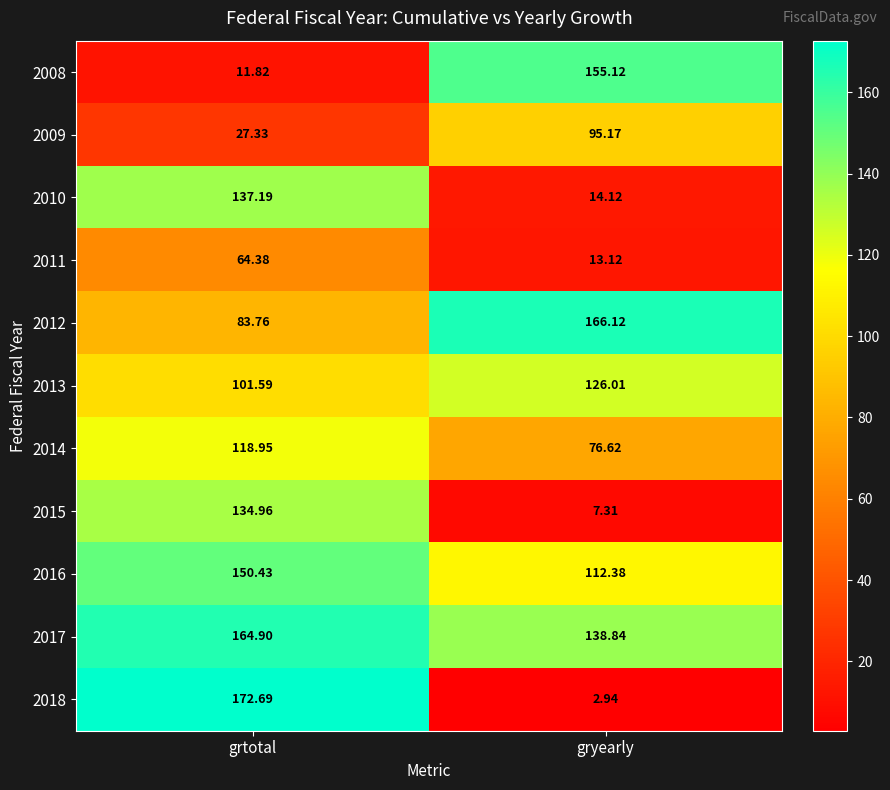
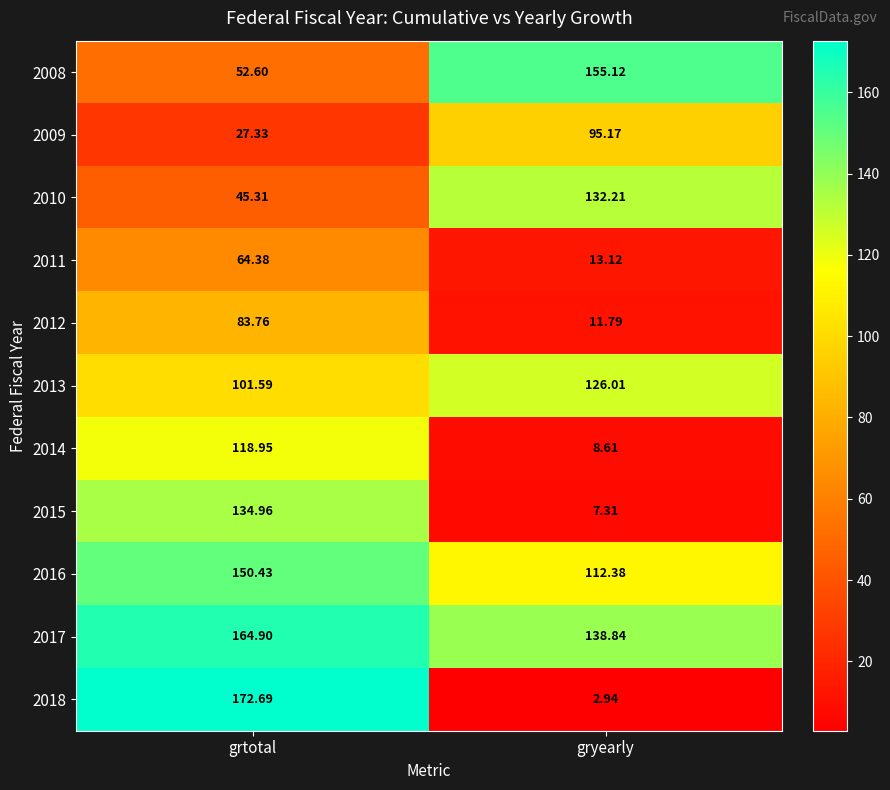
  {
    "2008": {
-     "grtotal": 11.82,
+     "grtotal": 52.60,
      "gryearly": 155.12
    },
    "2009": {
      "grtotal": 27.33,
      "gryearly": 95.17
    },
    "2010": {
-     "grtotal": 137.19,
-     "gryearly": 14.12
+     "grtotal": 45.31,
+     "gryearly": 132.21
    },
    "2011": {
      "grtotal": 64.38,
      "gryearly": 13.12
    },
    "2012": {
      "grtotal": 83.76,
-     "gryearly": 166.12
+     "gryearly": 11.79
    },
    "2013": {
      "grtotal": 101.59,
      "gryearly": 126.01
    },
    "2014": {
      "grtotal": 118.95,
-     "gryearly": 76.62
+     "gryearly": 8.61
    },
    "2015": {
      "grtotal": 134.96,
      "gryearly": 7.31
    },
    "2016": {
      "grtotal": 150.43,
      "gryearly": 112.38
    },
    "2017": {
      "grtotal": 164.90,
      "gryearly": 138.84
    },
    "2018": {
      "grtotal": 172.69,
      "gryearly": 2.94
    }
  }
